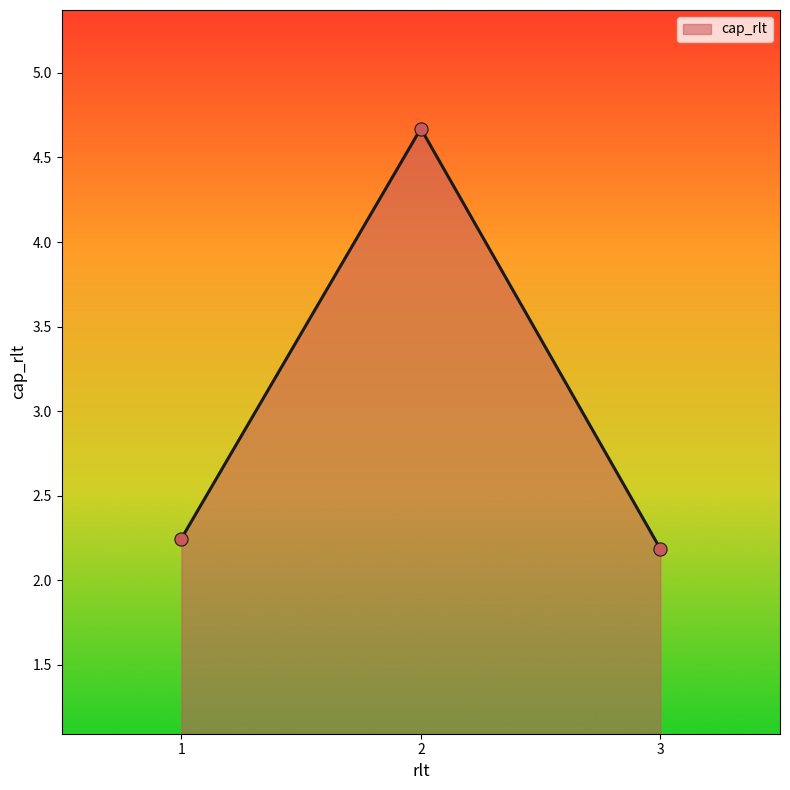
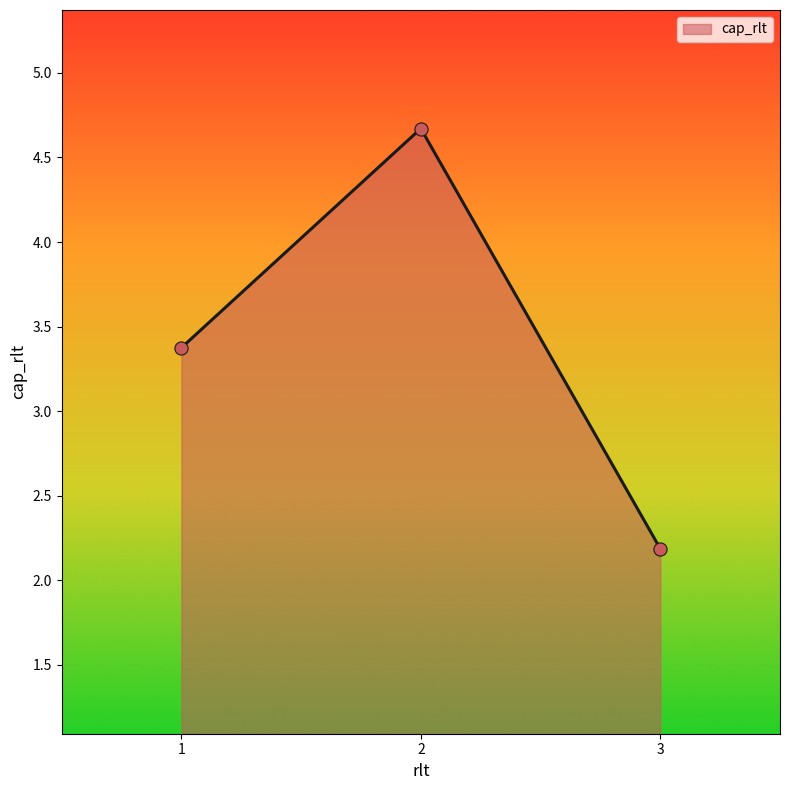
  {
-   "1": 2.25,
+   "1": 3.38,
    "2": 4.67,
    "3": 2.19
  }
